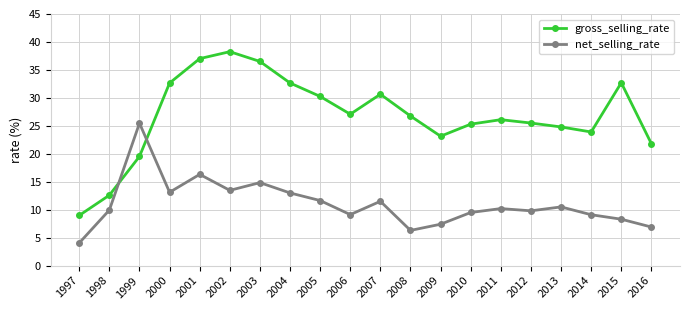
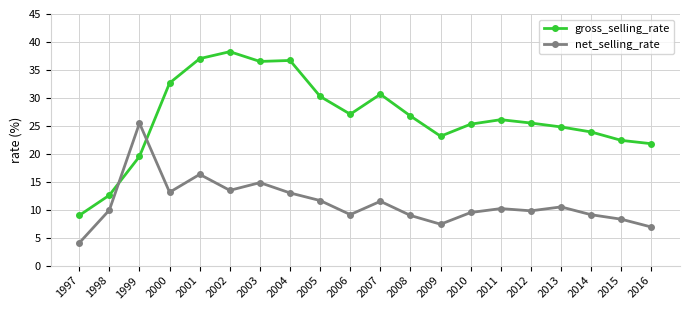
  {
    "gross_selling_rate": {
      "1997": 9,
      "1998": 13,
      "1999": 20,
      "2000": 33,
      "2001": 37,
      "2002": 38,
      "2003": 37,
-     "2004": 33,
+     "2004": 37,
      "2005": 30,
      "2006": 27,
      "2007": 31,
      "2008": 27,
      "2009": 23,
      "2010": 25,
      "2011": 26,
      "2012": 26,
      "2013": 25,
      "2014": 24,
-     "2015": 33,
+     "2015": 22,
      "2016": 22
    },
    "net_selling_rate": {
      "1997": 4,
      "1998": 10,
      "1999": 25,
      "2000": 13,
      "2001": 16,
      "2002": 13,
      "2003": 15,
      "2004": 13,
      "2005": 12,
      "2006": 9,
      "2007": 12,
-     "2008": 6,
+     "2008": 9,
      "2009": 7,
      "2010": 10,
      "2011": 10,
      "2012": 10,
      "2013": 11,
      "2014": 9,
      "2015": 8,
      "2016": 7
    }
  }
